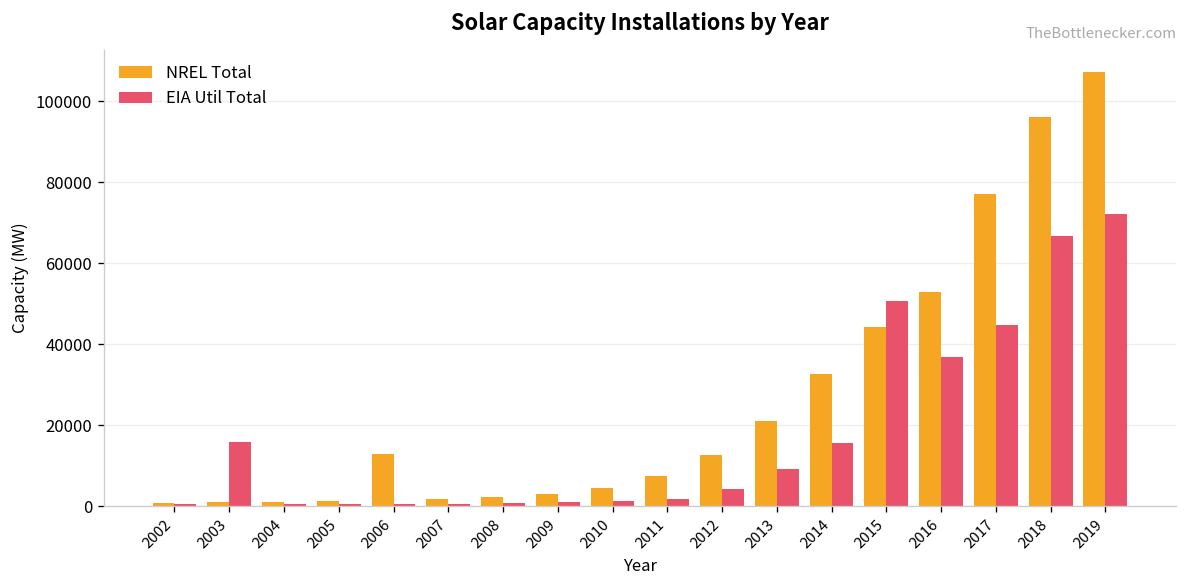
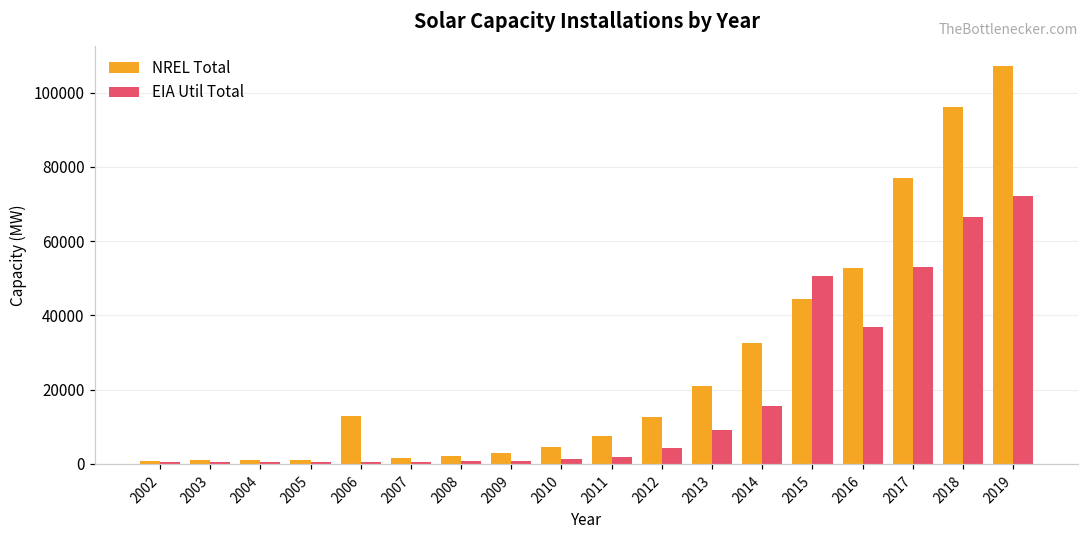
  {
    "NREL Total": {
      "2002": 1000,
      "2003": 1000,
      "2004": 1000,
      "2005": 1000,
      "2006": 13000,
      "2007": 2000,
      "2008": 2000,
      "2009": 3000,
      "2010": 5000,
      "2011": 7000,
      "2012": 13000,
      "2013": 21000,
      "2014": 33000,
      "2015": 44000,
      "2016": 53000,
      "2017": 77000,
      "2018": 96000,
      "2019": 107000
    },
    "EIA Util Total": {
-     "2003": 16000,
+     "2003": 1000,
      "2008": 1000,
      "2009": 1000,
      "2010": 1000,
      "2011": 2000,
      "2012": 4000,
      "2013": 9000,
      "2014": 16000,
      "2015": 51000,
      "2016": 37000,
-     "2017": 45000,
+     "2017": 53000,
      "2018": 67000,
      "2019": 72000
    }
  }
